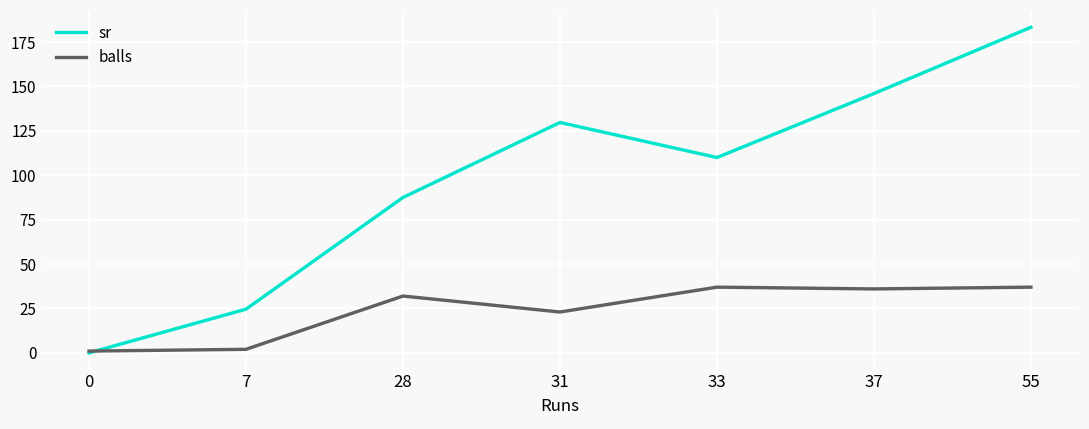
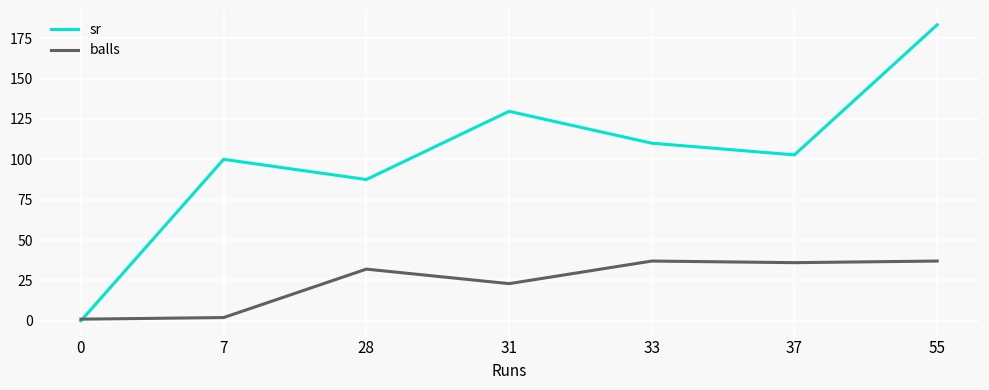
  {
    "sr": {
-     "7": 25,
+     "7": 100,
      "28": 88,
      "31": 130,
      "33": 110,
-     "37": 146,
+     "37": 103,
      "55": 183
    },
    "balls": {
      "7": 2,
      "28": 32,
      "31": 23,
      "33": 37,
      "37": 36,
      "55": 37
    }
  }
